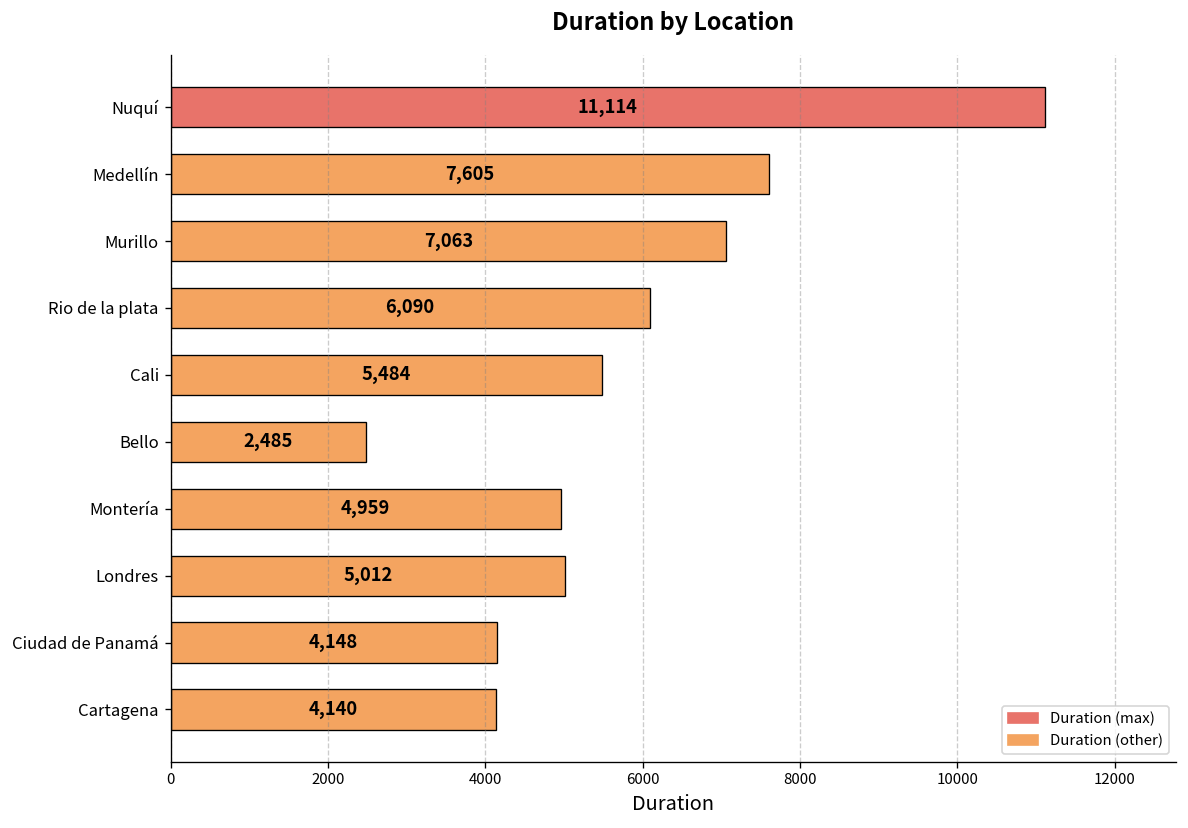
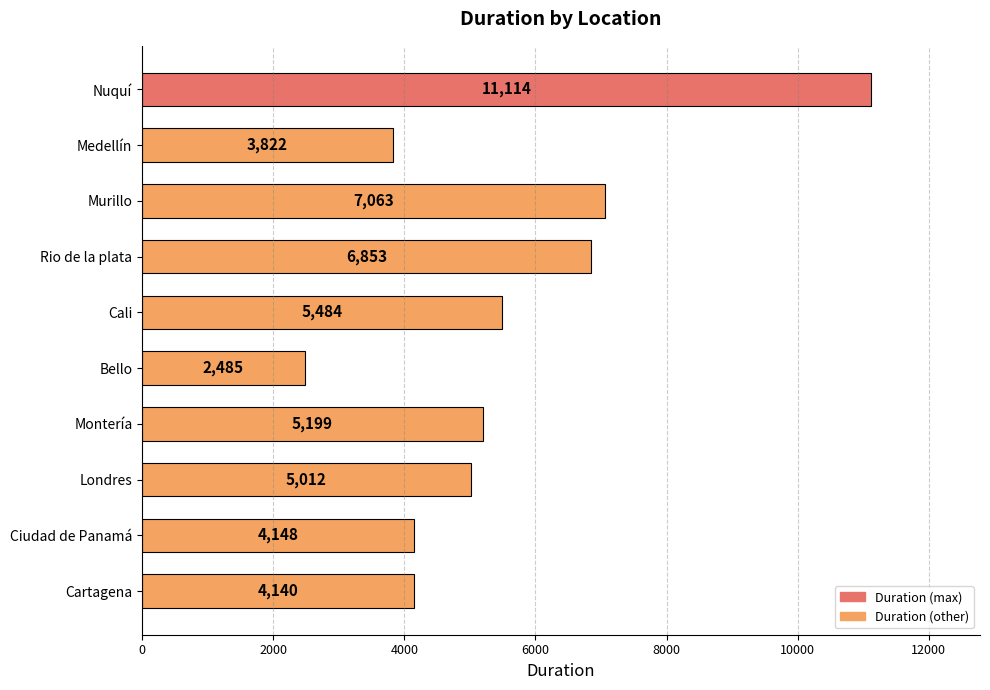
  {
    "Nuquí": "11,114",
-   "Medellín": "7,605",
+   "Medellín": "3,822",
    "Murillo": "7,063",
-   "Rio de la plata": "6,090",
+   "Rio de la plata": "6,853",
    "Cali": "5,484",
    "Bello": "2,485",
-   "Montería": "4,959",
+   "Montería": "5,199",
    "Londres": "5,012",
    "Ciudad de Panamá": "4,148",
    "Cartagena": "4,140"
  }
